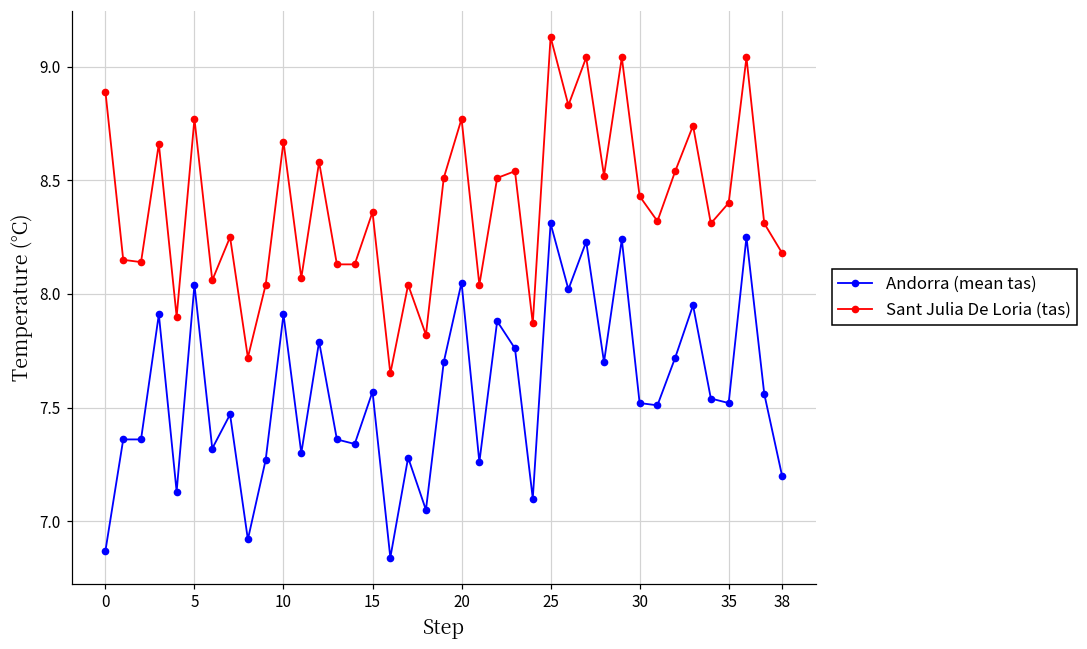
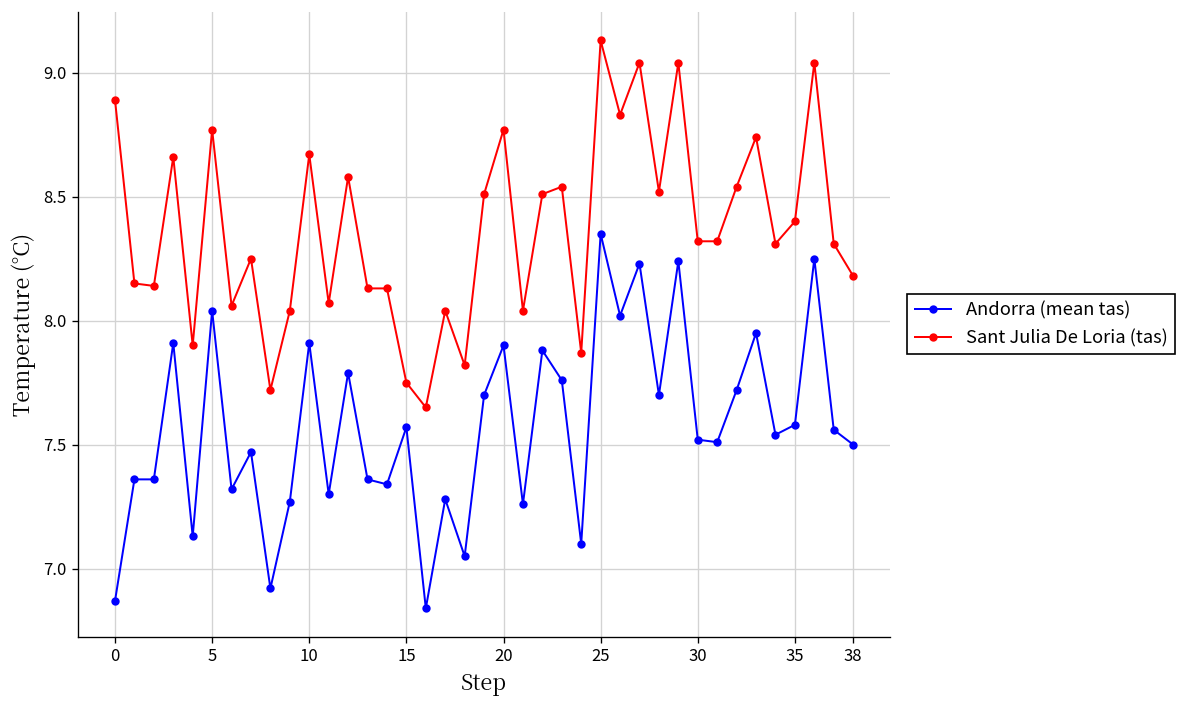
  {
    "Andorra (mean tas)": {
      "0": 6.87,
      "5": 8.04,
      "10": 7.91,
      "15": 7.57,
-     "20": 8.05,
-     "25": 8.31,
+     "20": 7.90,
+     "25": 8.35,
      "30": 7.52,
-     "35": 7.52,
-     "38": 7.2
+     "35": 7.58,
+     "38": 7.5
    },
    "Sant Julia De Loria (tas)": {
      "0": 8.89,
      "5": 8.77,
      "10": 8.67,
-     "15": 8.36,
+     "15": 7.75,
      "20": 8.77,
      "25": 9.13,
-     "30": 8.43,
+     "30": 8.32,
      "35": 8.40,
      "38": 8.18
    }
  }
